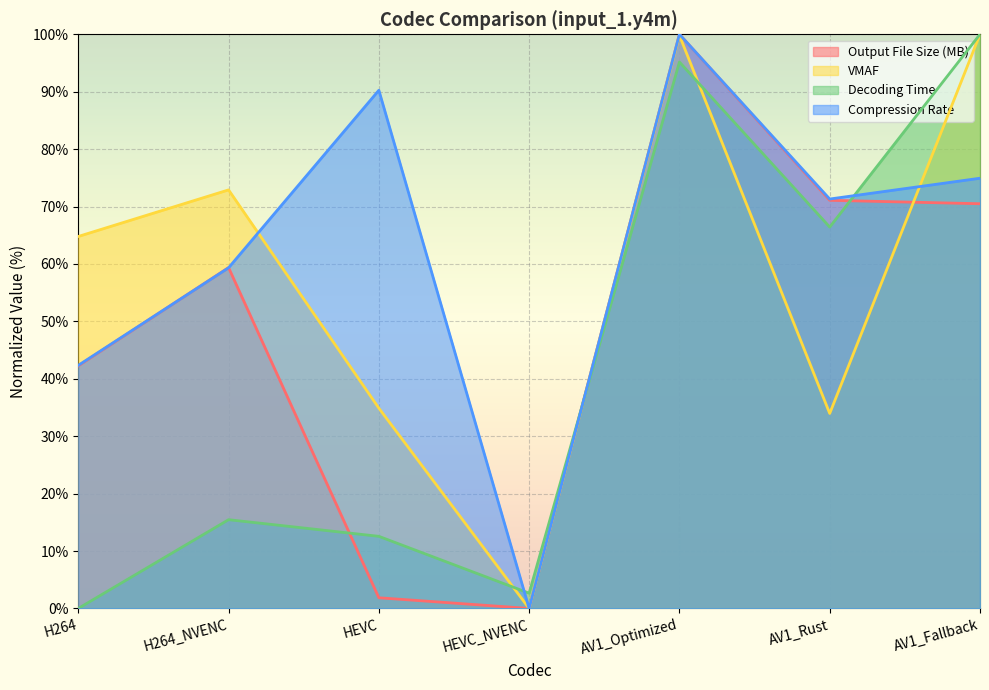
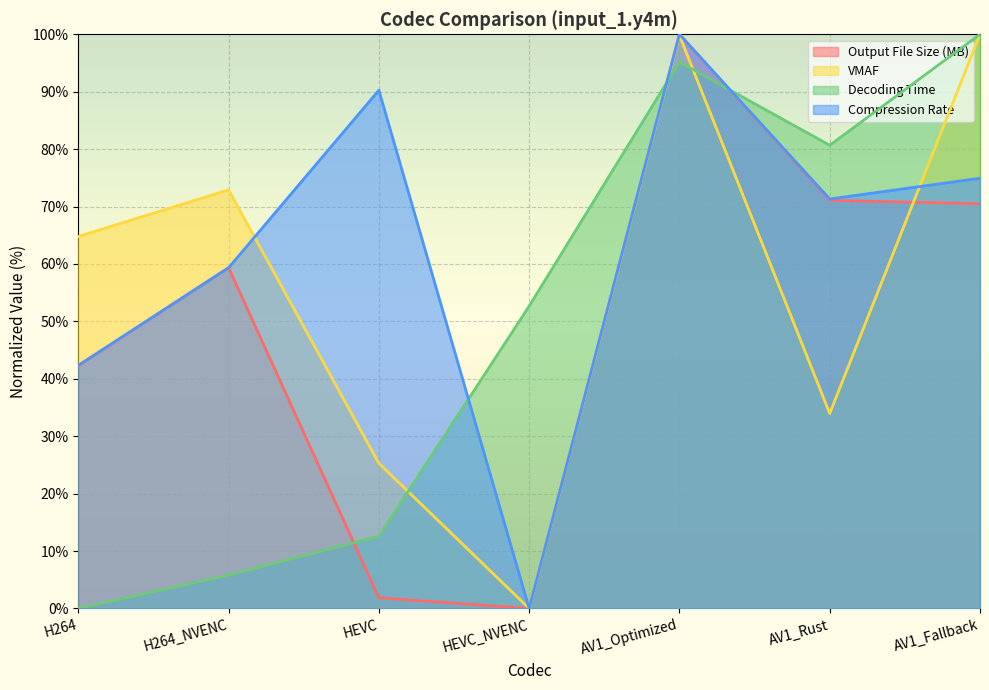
  {
    "Output File Size (MB)": {
      "HEVC": "2%",
      "AV1_Fallback": "70%"
    },
    "VMAF": {
      "H264": "65%",
      "H264_NVENC": "73%",
-     "HEVC": "35%",
+     "HEVC": "25%",
      "AV1_Rust": "34%"
    },
    "Decoding Time": {
      "H264": "0%",
-     "H264_NVENC": "15%",
+     "H264_NVENC": "6%",
      "HEVC": "13%",
-     "HEVC_NVENC": "3%",
+     "HEVC_NVENC": "53%",
      "AV1_Optimized": "95%",
-     "AV1_Rust": "66%"
+     "AV1_Rust": "81%"
    },
    "Compression Rate": {
      "HEVC": "90%",
      "AV1_Fallback": "75%"
    }
  }
